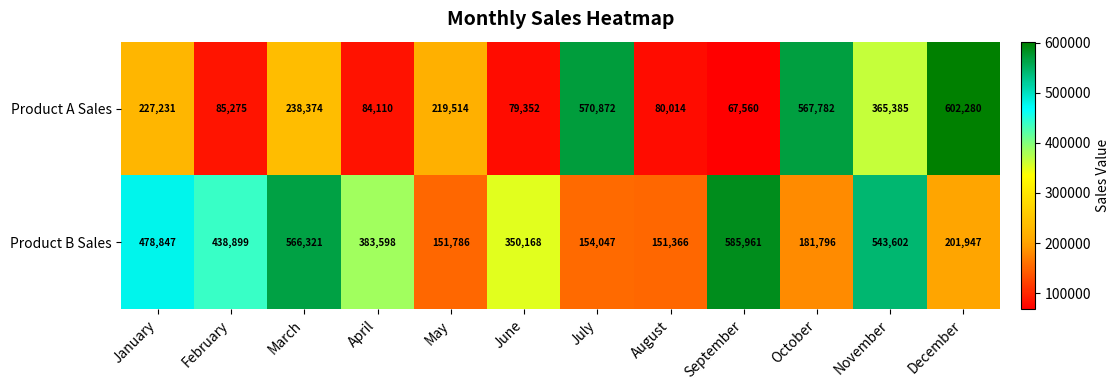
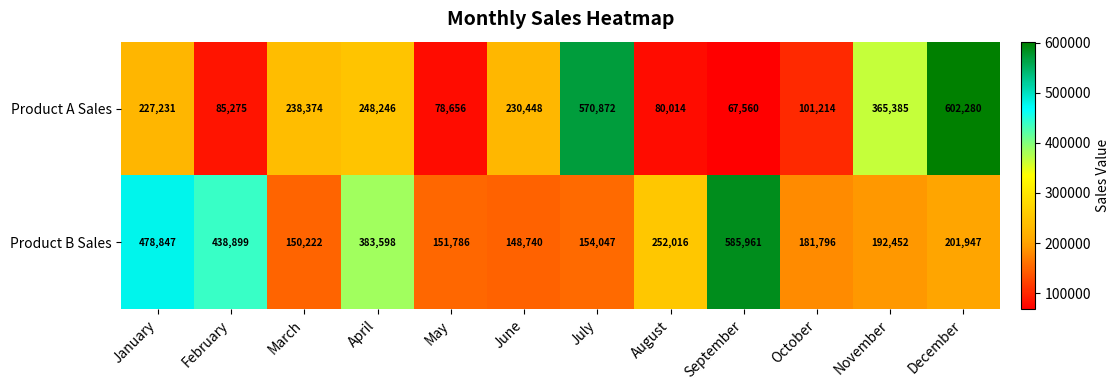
  {
    "Product A Sales": {
      "January": "227,231",
      "February": "85,275",
      "March": "238,374",
-     "April": "84,110",
-     "May": "219,514",
-     "June": "79,352",
+     "April": "248,246",
+     "May": "78,656",
+     "June": "230,448",
      "July": "570,872",
      "August": "80,014",
      "September": "67,560",
-     "October": "567,782",
+     "October": "101,214",
      "November": "365,385",
      "December": "602,280"
    },
    "Product B Sales": {
      "January": "478,847",
      "February": "438,899",
-     "March": "566,321",
+     "March": "150,222",
      "April": "383,598",
      "May": "151,786",
-     "June": "350,168",
+     "June": "148,740",
      "July": "154,047",
-     "August": "151,366",
+     "August": "252,016",
      "September": "585,961",
      "October": "181,796",
-     "November": "543,602",
+     "November": "192,452",
      "December": "201,947"
    }
  }
